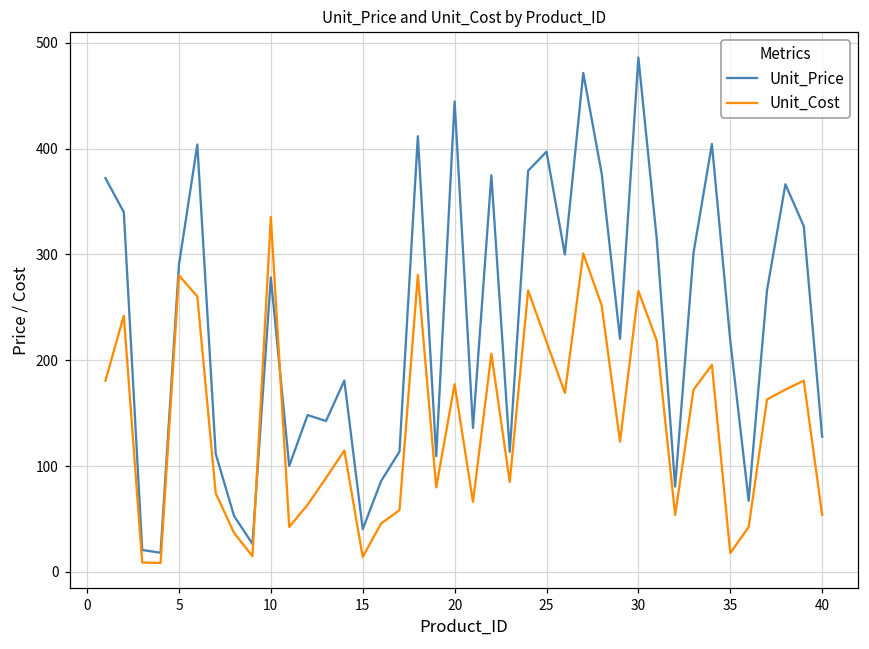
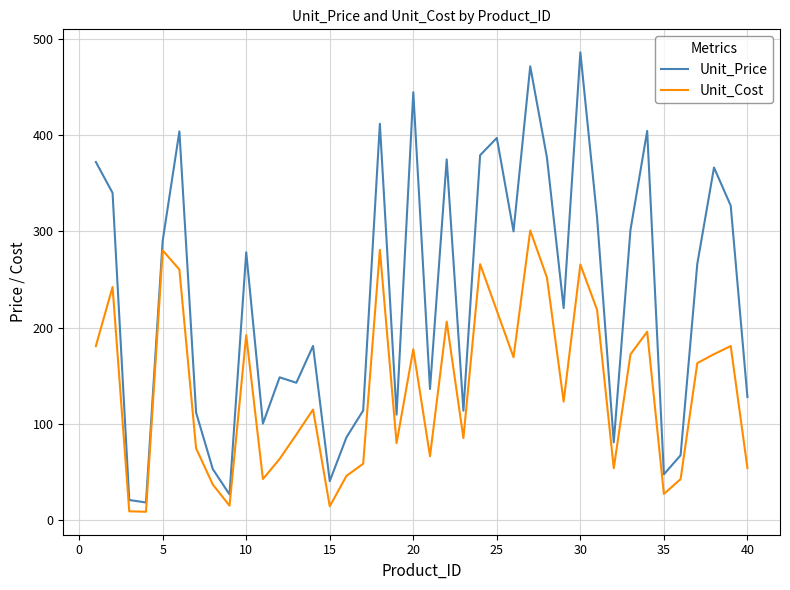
  {
    "Unit_Price": {
      "5": 290,
      "10": 280,
      "15": 40,
      "20": 440,
      "25": 400,
      "30": 490,
-     "35": 220,
+     "35": 50,
      "40": 130
    },
    "Unit_Cost": {
      "5": 280,
-     "10": 340,
+     "10": 190,
      "15": 10,
      "20": 180,
      "25": 220,
      "30": 270,
-     "35": 20,
+     "35": 30,
      "40": 50
    }
  }
